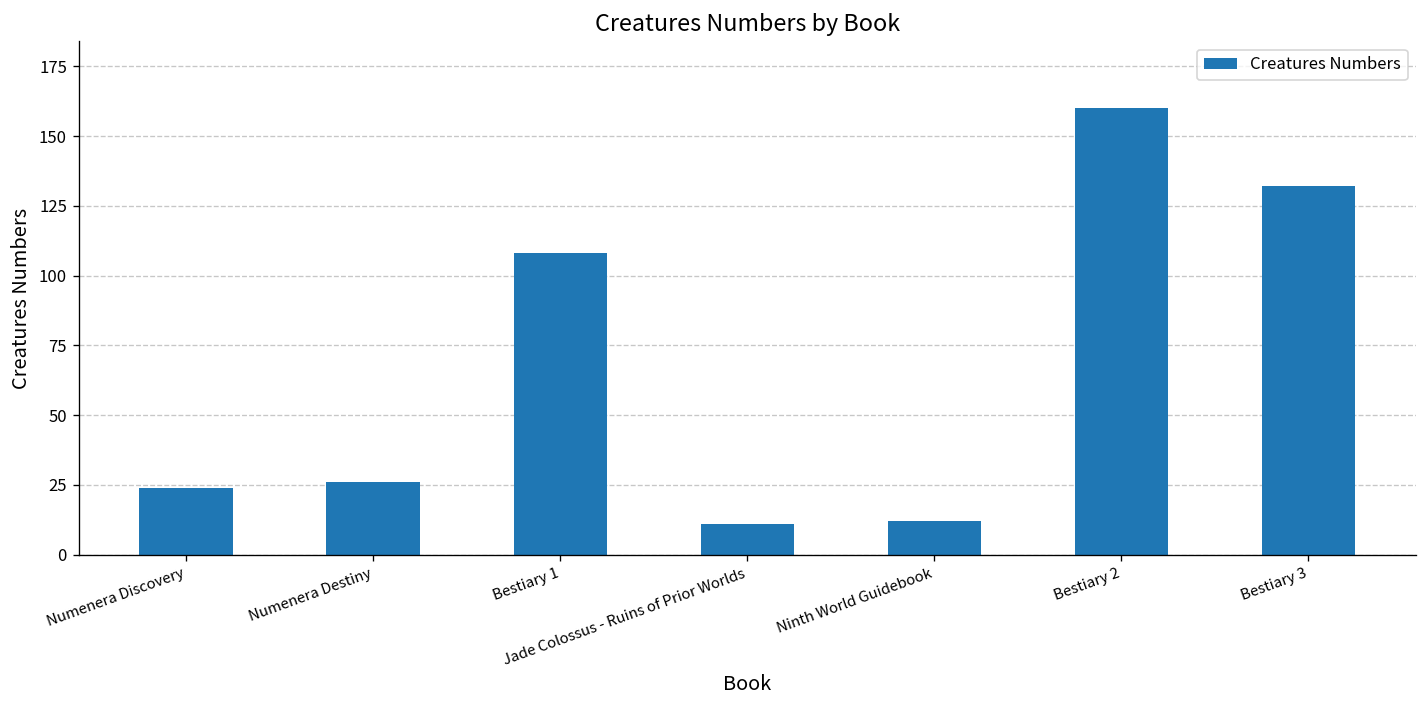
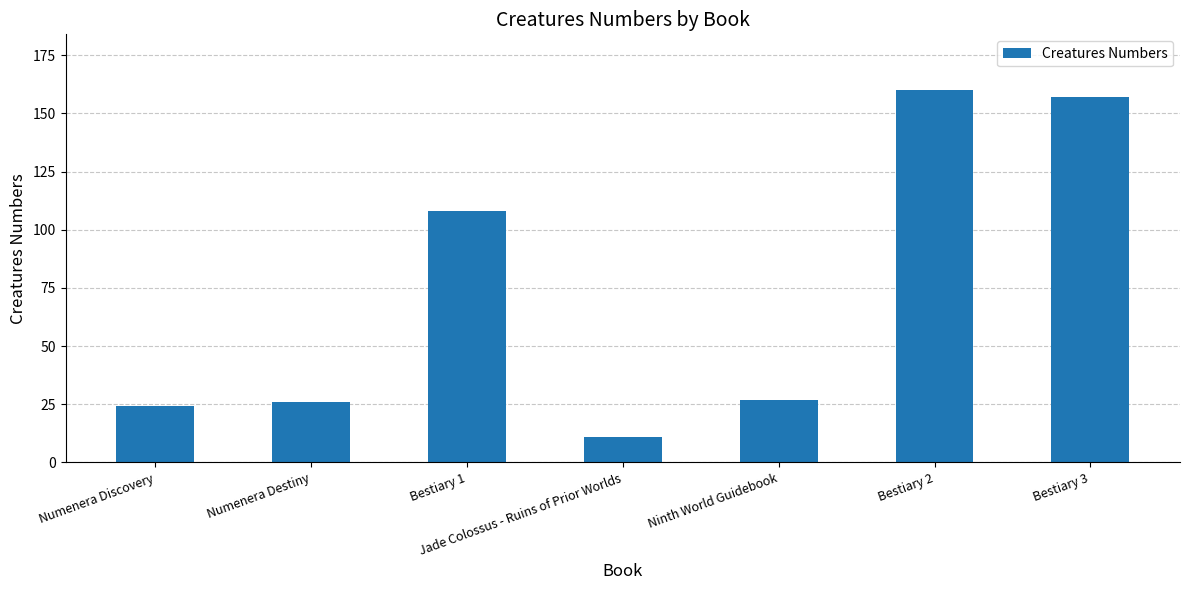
  {
    "Numenera Discovery": 24,
    "Numenera Destiny": 26,
    "Bestiary 1": 108,
    "Jade Colossus - Ruins of Prior Worlds": 11,
-   "Ninth World Guidebook": 12,
+   "Ninth World Guidebook": 27,
    "Bestiary 2": 160,
-   "Bestiary 3": 132
+   "Bestiary 3": 157
  }
